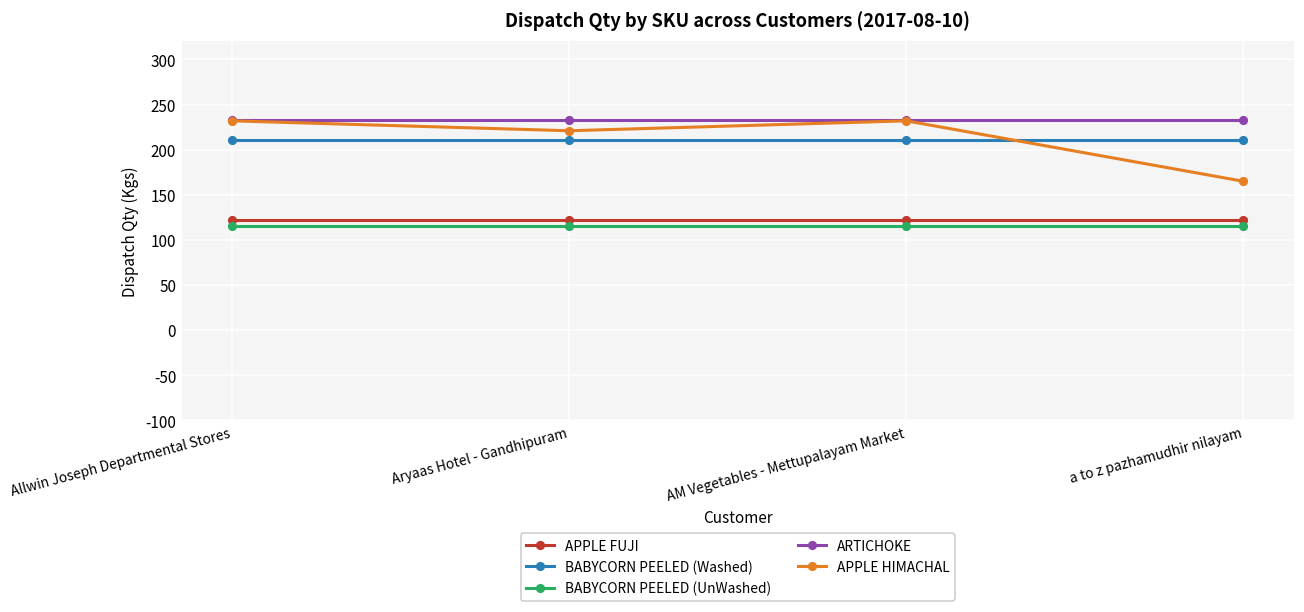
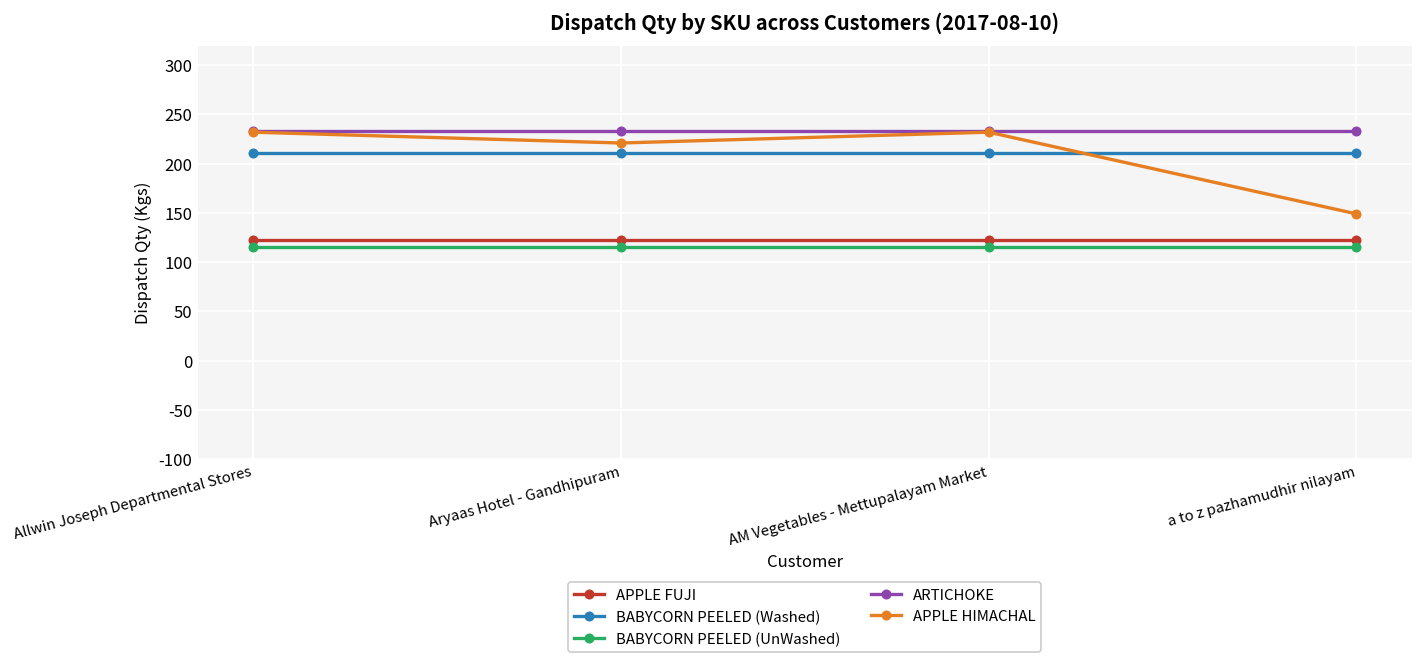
  {
    "APPLE FUJI": {
      "Allwin Joseph Departmental Stores": 120,
      "Aryaas Hotel - Gandhipuram": 120,
      "AM Vegetables - Mettupalayam Market": 120,
      "a to z pazhamudhir nilayam": 120
    },
    "BABYCORN PEELED (Washed)": {
      "Allwin Joseph Departmental Stores": 210,
      "Aryaas Hotel - Gandhipuram": 210,
      "AM Vegetables - Mettupalayam Market": 210,
      "a to z pazhamudhir nilayam": 210
    },
    "BABYCORN PEELED (UnWashed)": {
      "Allwin Joseph Departmental Stores": 120,
      "Aryaas Hotel - Gandhipuram": 120,
      "AM Vegetables - Mettupalayam Market": 120,
      "a to z pazhamudhir nilayam": 120
    },
    "ARTICHOKE": {
      "Aryaas Hotel - Gandhipuram": 230,
      "a to z pazhamudhir nilayam": 230
    },
    "APPLE HIMACHAL": {
      "Aryaas Hotel - Gandhipuram": 220,
-     "a to z pazhamudhir nilayam": 170
+     "a to z pazhamudhir nilayam": 150
    }
  }
